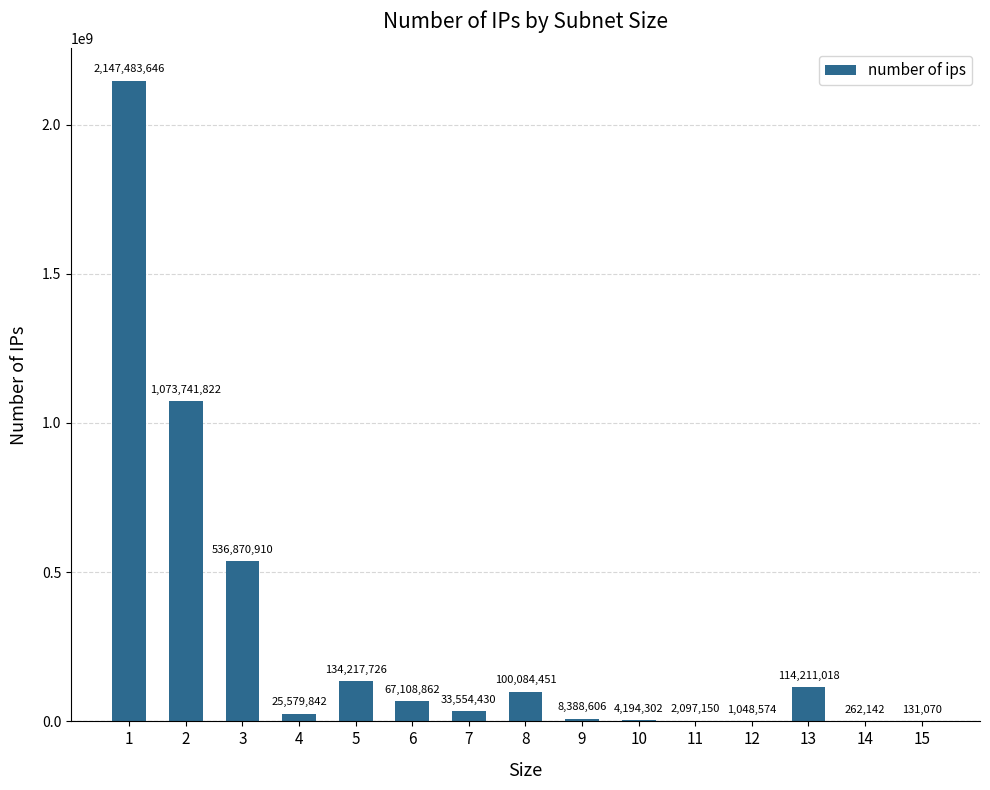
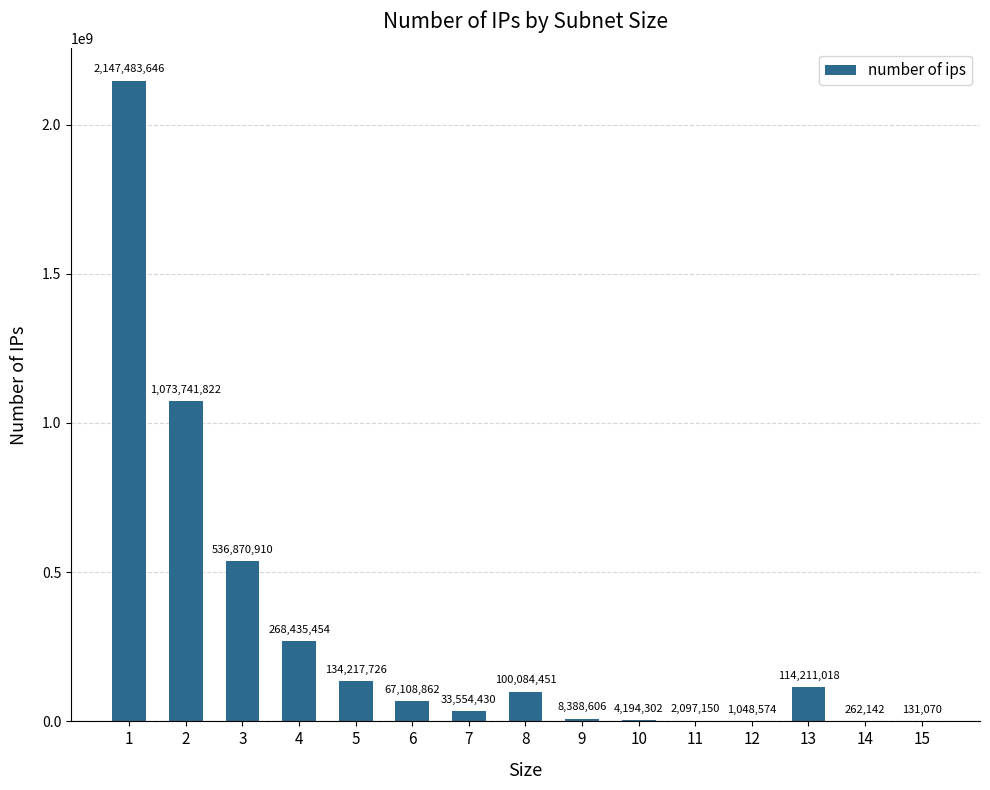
  {
    "1": "2,147,483,646",
    "2": "1,073,741,822",
    "3": "536,870,910",
-   "4": "25,579,842",
+   "4": "268,435,454",
    "5": "134,217,726",
    "6": "67,108,862",
    "7": "33,554,430",
    "8": "100,084,451",
    "9": "8,388,606",
    "10": "4,194,302",
    "11": "2,097,150",
    "12": "1,048,574",
    "13": "114,211,018",
    "14": "262,142",
    "15": "131,070"
  }
